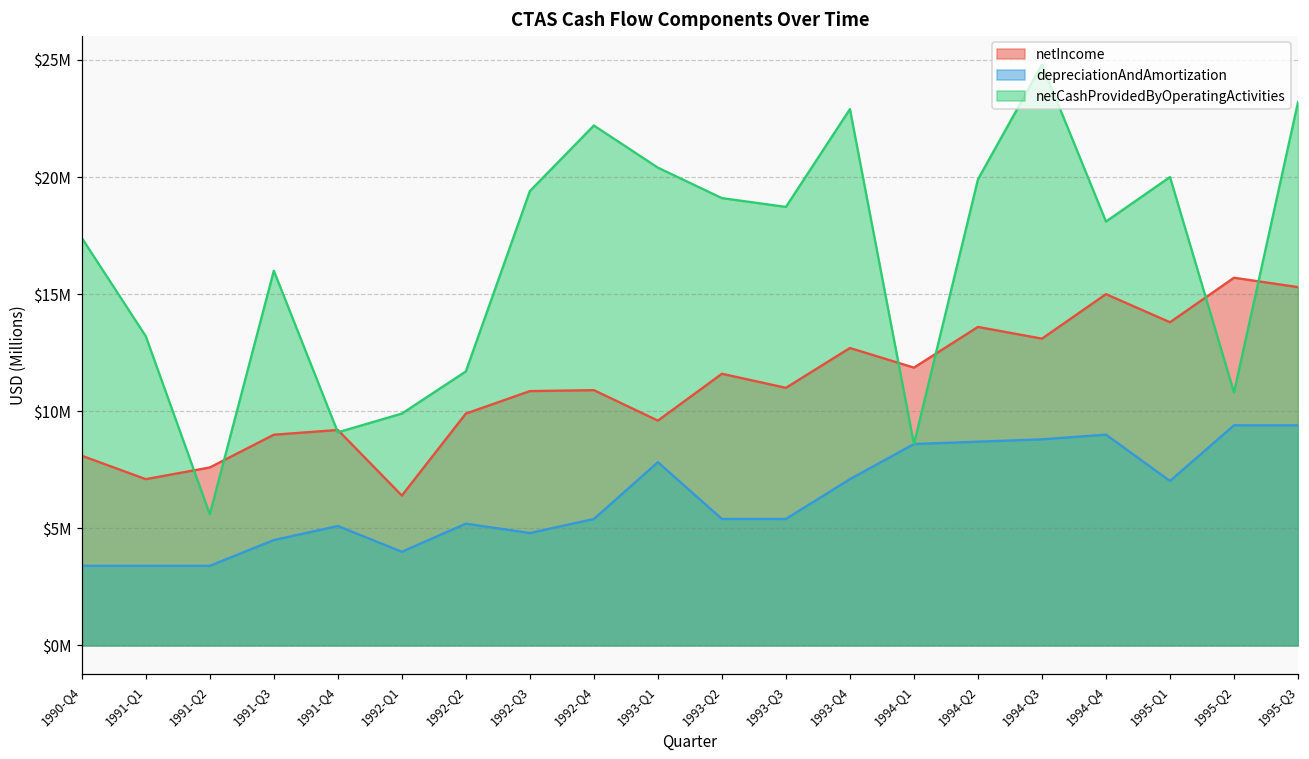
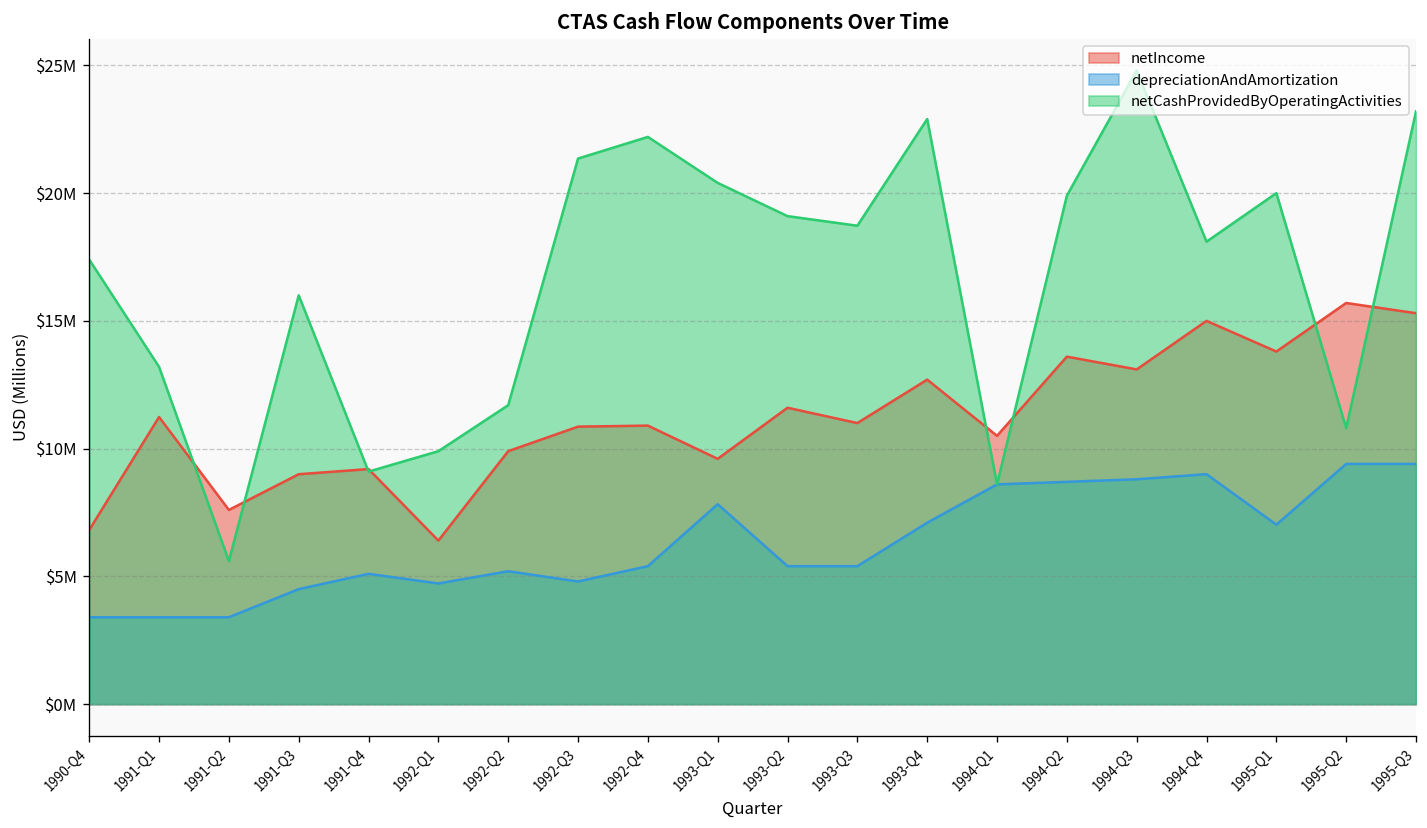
  {
    "netIncome": {
-     "1990-Q4": "$8100000",
-     "1991-Q1": "$7100000",
+     "1990-Q4": "$6800000",
+     "1991-Q1": "$11200000",
      "1991-Q2": "$7600000",
      "1991-Q3": "$9000000",
      "1992-Q1": "$6400000",
      "1992-Q2": "$9900000",
      "1992-Q3": "$10900000",
      "1992-Q4": "$10900000",
      "1993-Q1": "$9600000",
      "1993-Q2": "$11600000",
      "1993-Q3": "$11000000",
      "1993-Q4": "$12700000",
-     "1994-Q1": "$11900000",
+     "1994-Q1": "$10500000",
      "1994-Q2": "$13600000",
      "1994-Q3": "$13100000",
      "1994-Q4": "$15000000",
      "1995-Q1": "$13800000",
      "1995-Q2": "$15700000",
      "1995-Q3": "$15300000"
    },
    "depreciationAndAmortization": {
      "1990-Q4": "$3400000",
      "1991-Q1": "$3400000",
      "1991-Q2": "$3400000",
      "1991-Q3": "$4500000",
      "1991-Q4": "$5100000",
-     "1992-Q1": "$4000000",
+     "1992-Q1": "$4700000",
      "1992-Q2": "$5200000",
      "1992-Q3": "$4800000",
      "1992-Q4": "$5400000",
      "1993-Q1": "$7800000",
      "1993-Q2": "$5400000",
      "1993-Q3": "$5400000",
      "1993-Q4": "$7100000",
      "1994-Q2": "$8700000",
      "1994-Q3": "$8800000",
      "1994-Q4": "$9000000",
      "1995-Q1": "$7000000",
      "1995-Q2": "$9400000",
      "1995-Q3": "$9400000"
    },
    "netCashProvidedByOperatingActivities": {
      "1990-Q4": "$17400000",
      "1991-Q1": "$13200000",
      "1991-Q2": "$5600000",
      "1991-Q3": "$16000000",
      "1992-Q1": "$9900000",
      "1992-Q2": "$11700000",
-     "1992-Q3": "$19400000",
+     "1992-Q3": "$21400000",
      "1992-Q4": "$22200000",
      "1993-Q1": "$20400000",
      "1993-Q2": "$19100000",
      "1993-Q3": "$18700000",
      "1993-Q4": "$22900000",
      "1994-Q2": "$19900000",
      "1994-Q4": "$18100000",
      "1995-Q1": "$20000000",
      "1995-Q2": "$10800000",
      "1995-Q3": "$23200000"
    }
  }
